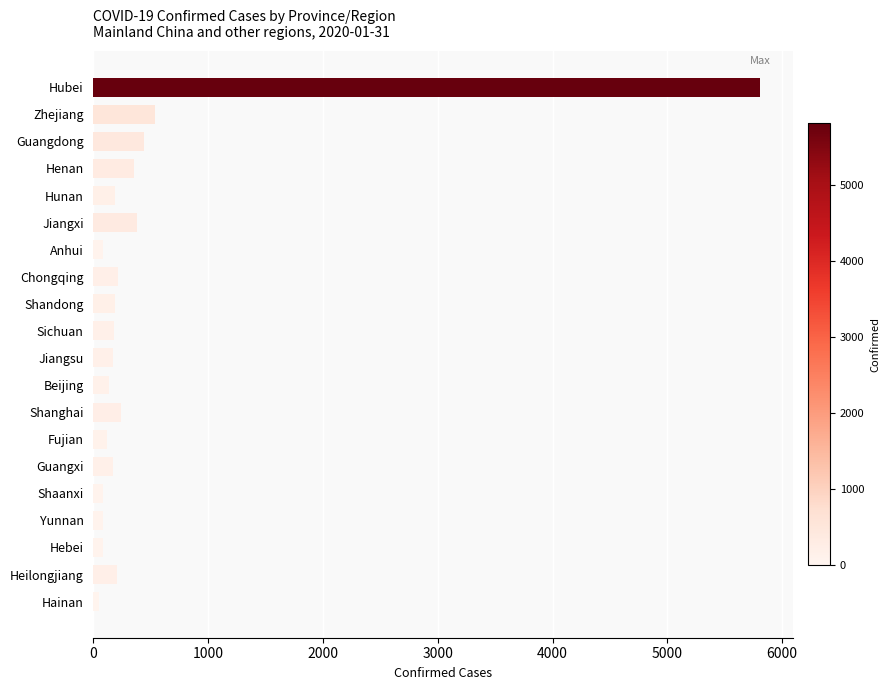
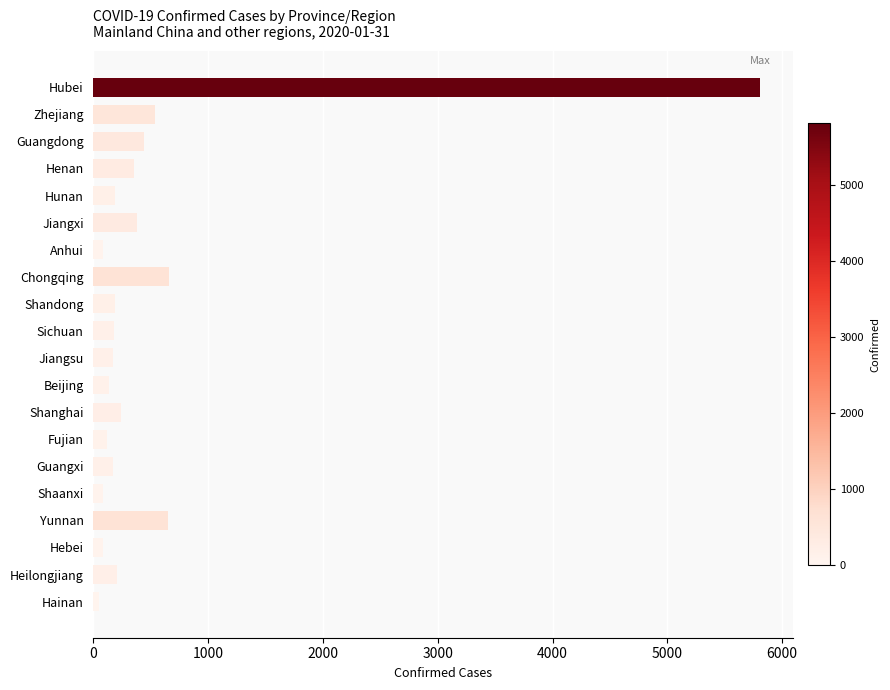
  {
    "Hubei": 5810,
    "Zhejiang": 540,
    "Guangdong": 440,
    "Henan": 350,
    "Hunan": 190,
    "Jiangxi": 380,
    "Anhui": 90,
-   "Chongqing": 210,
+   "Chongqing": 660,
    "Shandong": 180,
    "Sichuan": 180,
    "Jiangsu": 170,
    "Beijing": 140,
    "Shanghai": 240,
    "Fujian": 120,
    "Guangxi": 170,
    "Shaanxi": 90,
-   "Yunnan": 80,
+   "Yunnan": 650,
    "Hebei": 80,
    "Heilongjiang": 210,
    "Hainan": 50
  }
